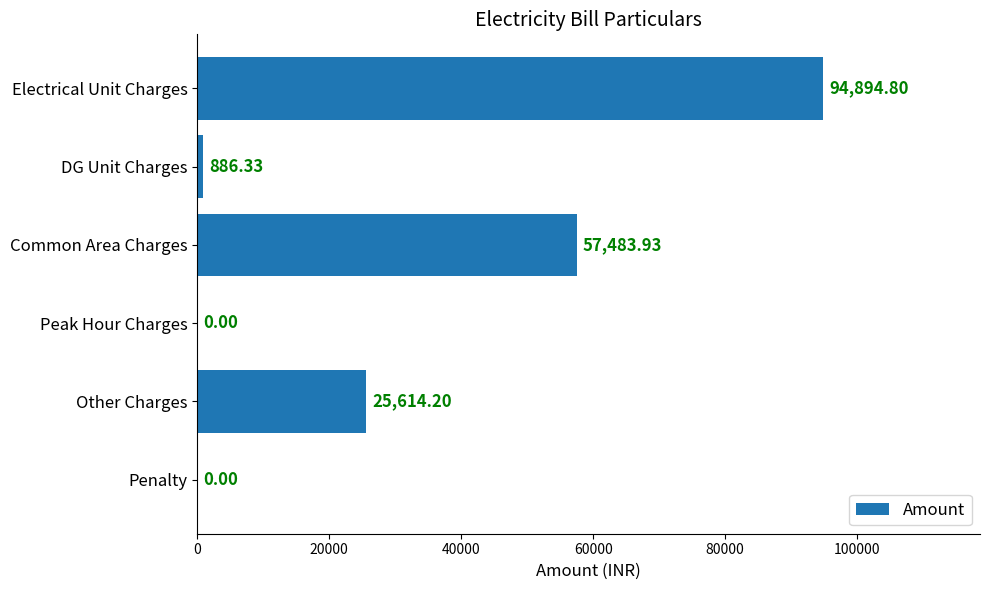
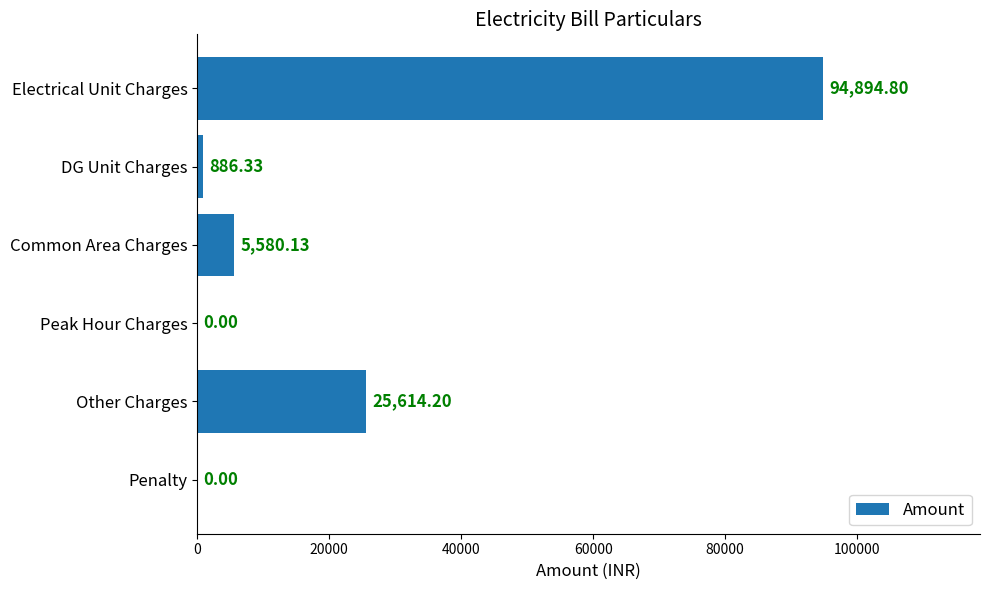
  {
    "Electrical Unit Charges": "94,894.80",
    "DG Unit Charges": "886.33",
-   "Common Area Charges": "57,483.93",
+   "Common Area Charges": "5,580.13",
    "Peak Hour Charges": "0.00",
    "Other Charges": "25,614.20",
    "Penalty": "0.00"
  }
